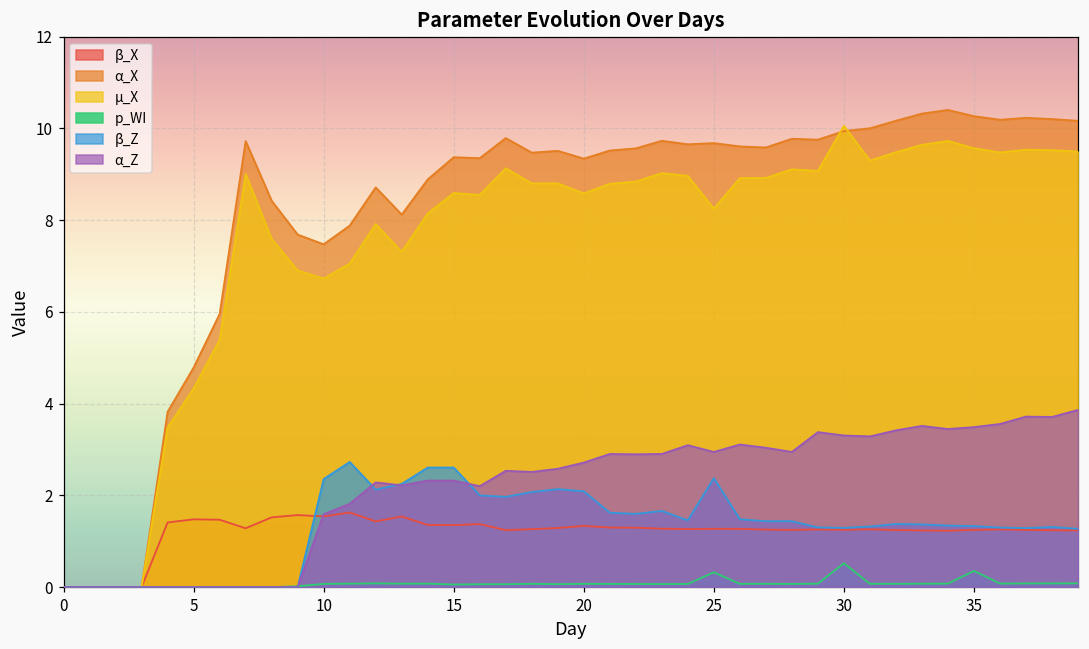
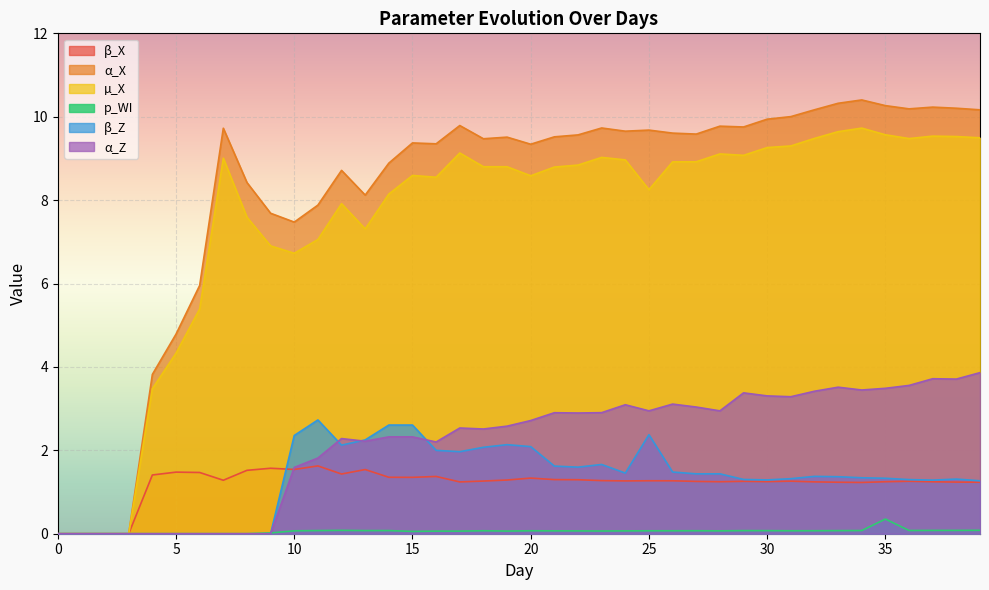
  {
    "µ_X": {
      "5": 4.3,
      "10": 6.7,
      "15": 8.6,
      "20": 8.6,
      "25": 8.2,
-     "30": 10.1,
+     "30": 9.3,
      "35": 9.6
    },
    "p_WI": {
      "10": 0.1,
      "15": 0.1,
      "20": 0.1,
-     "25": 0.3,
-     "30": 0.5,
+     "25": 0.1,
+     "30": 0.1,
      "35": 0.4
    },
    "β_Z": {
      "10": 2.4,
      "15": 2.6,
      "20": 2.1,
      "25": 2.4,
      "35": 1.3
    },
    "α_Z": {
      "15": 2.3,
      "20": 2.7,
      "25": 2.9,
      "30": 3.3,
      "35": 3.5
    }
  }
